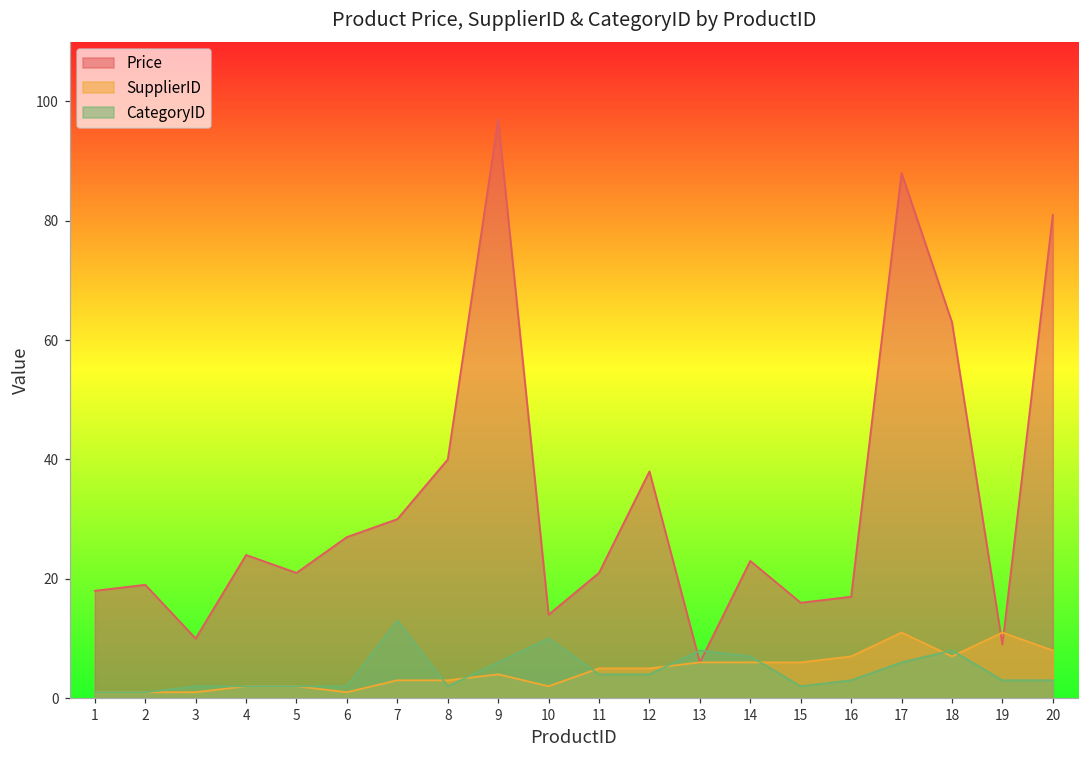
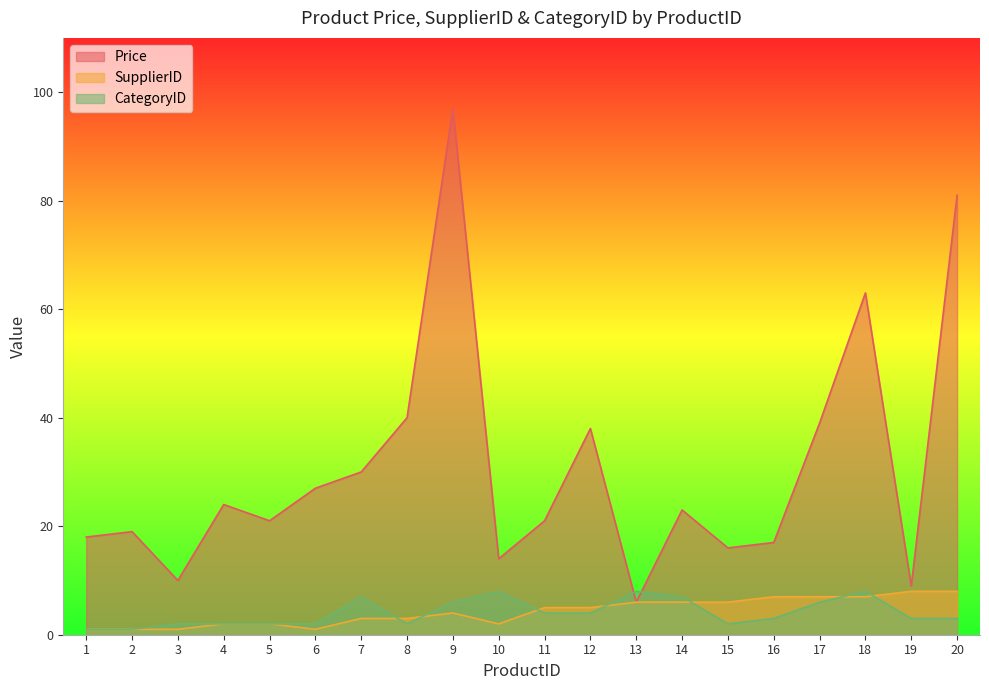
  {
    "Price": {
      "1": 18,
      "2": 19,
      "3": 10,
      "4": 24,
      "5": 21,
      "6": 27,
      "7": 30,
      "8": 40,
      "9": 97,
      "10": 14,
      "11": 21,
      "12": 38,
      "14": 23,
      "15": 16,
      "16": 17,
-     "17": 88,
+     "17": 39,
      "18": 63,
      "19": 9,
      "20": 81
    },
    "SupplierID": {
      "3": 1,
      "6": 1,
      "7": 3,
      "8": 3,
      "9": 4,
      "10": 2,
      "11": 5,
      "12": 5,
      "14": 6,
      "15": 6,
      "16": 7,
-     "17": 11,
+     "17": 7,
      "18": 7,
-     "19": 11,
+     "19": 8,
      "20": 8
    },
    "CategoryID": {
      "3": 2,
      "6": 2,
-     "7": 13,
+     "7": 7,
      "8": 2,
      "9": 6,
-     "10": 10,
+     "10": 8,
      "11": 4,
      "12": 4,
      "13": 8,
      "14": 7,
      "15": 2,
      "16": 3,
      "17": 6,
      "18": 8,
      "19": 3,
      "20": 3
    }
  }
